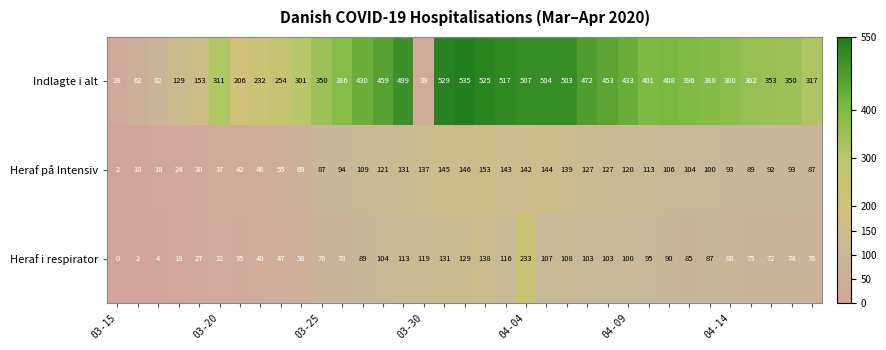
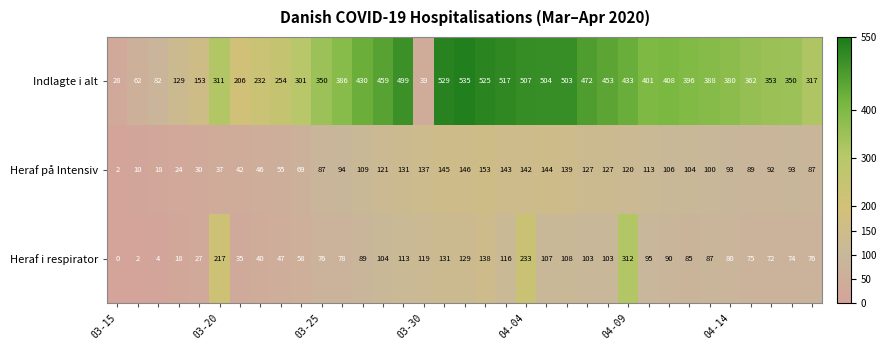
  {
    "Indlagte i alt": {
      "03-15": 28,
      "03-20": 311,
      "03-25": 350,
      "03-30": 39,
      "04-04": 507,
      "04-09": 433,
      "04-14": 380
    },
    "Heraf på Intensiv": {
      "03-15": 2,
      "03-20": 37,
      "03-25": 87,
      "03-30": 137,
      "04-04": 142,
      "04-09": 120,
      "04-14": 93
    },
    "Heraf i respirator": {
      "03-15": 0,
-     "03-20": 32,
+     "03-20": 217,
      "03-25": 76,
      "03-30": 119,
      "04-04": 233,
-     "04-09": 100,
+     "04-09": 312,
      "04-14": 80
    }
  }
